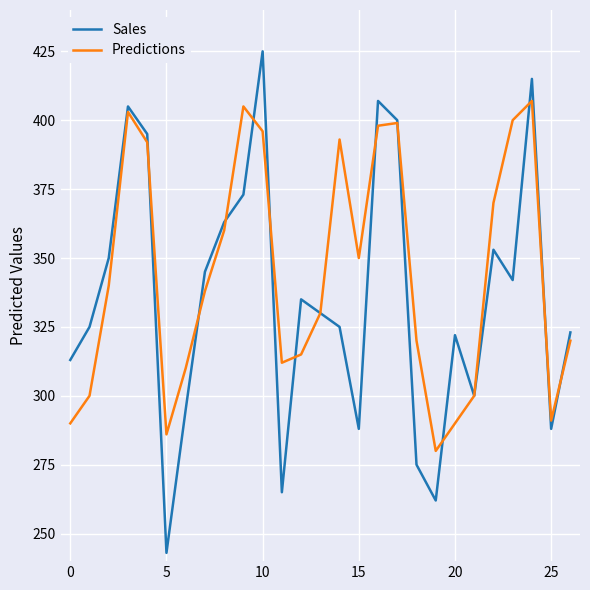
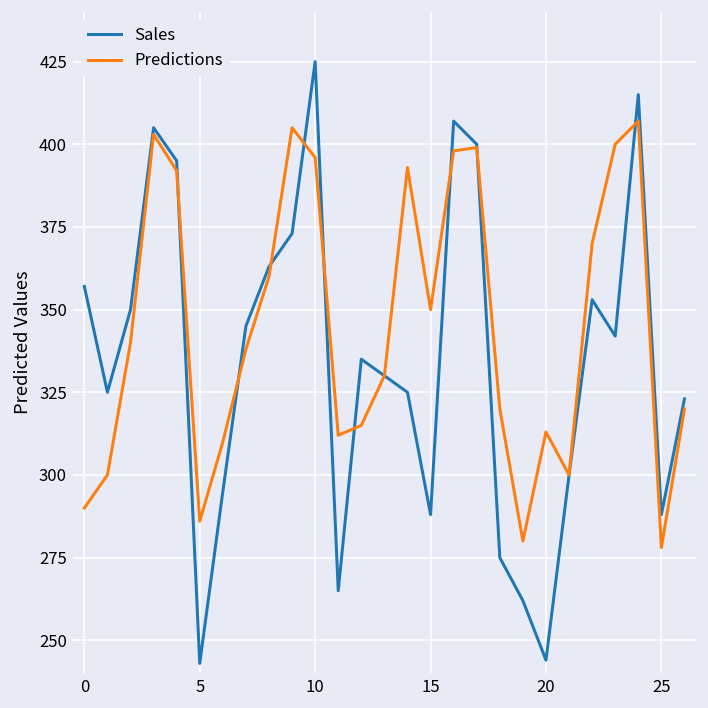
  {
    "Sales": {
-     "0": 313,
+     "0": 357,
      "5": 243,
      "10": 425,
      "15": 288,
-     "20": 322,
+     "20": 244,
      "25": 288
    },
    "Predictions": {
      "0": 290,
      "5": 286,
      "10": 396,
      "15": 350,
-     "20": 290,
-     "25": 291
+     "20": 313,
+     "25": 278
    }
  }
